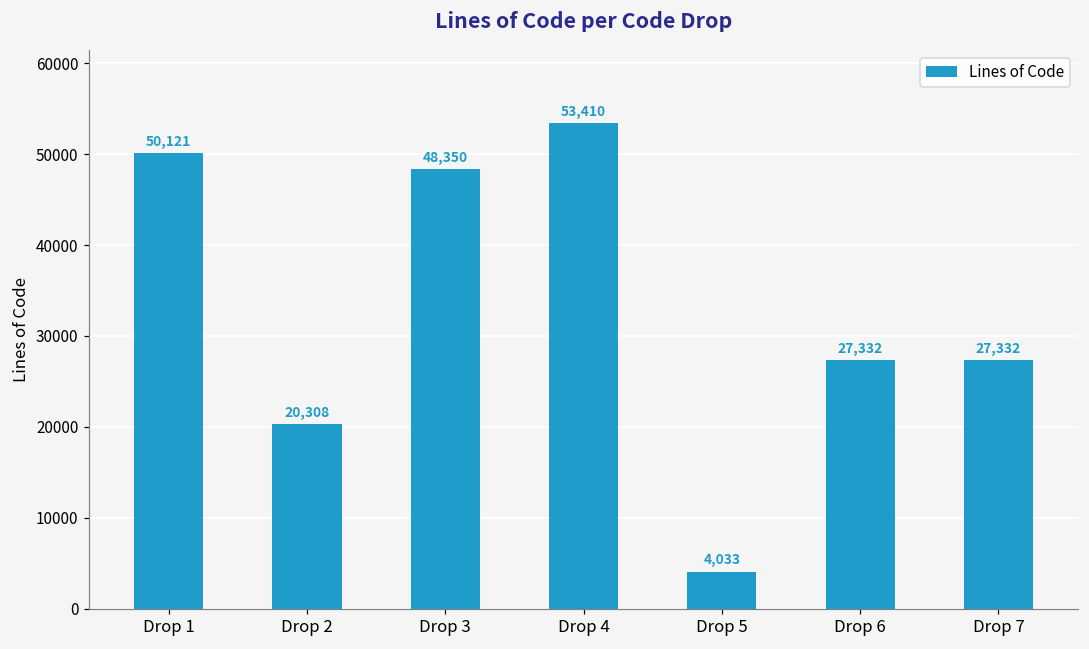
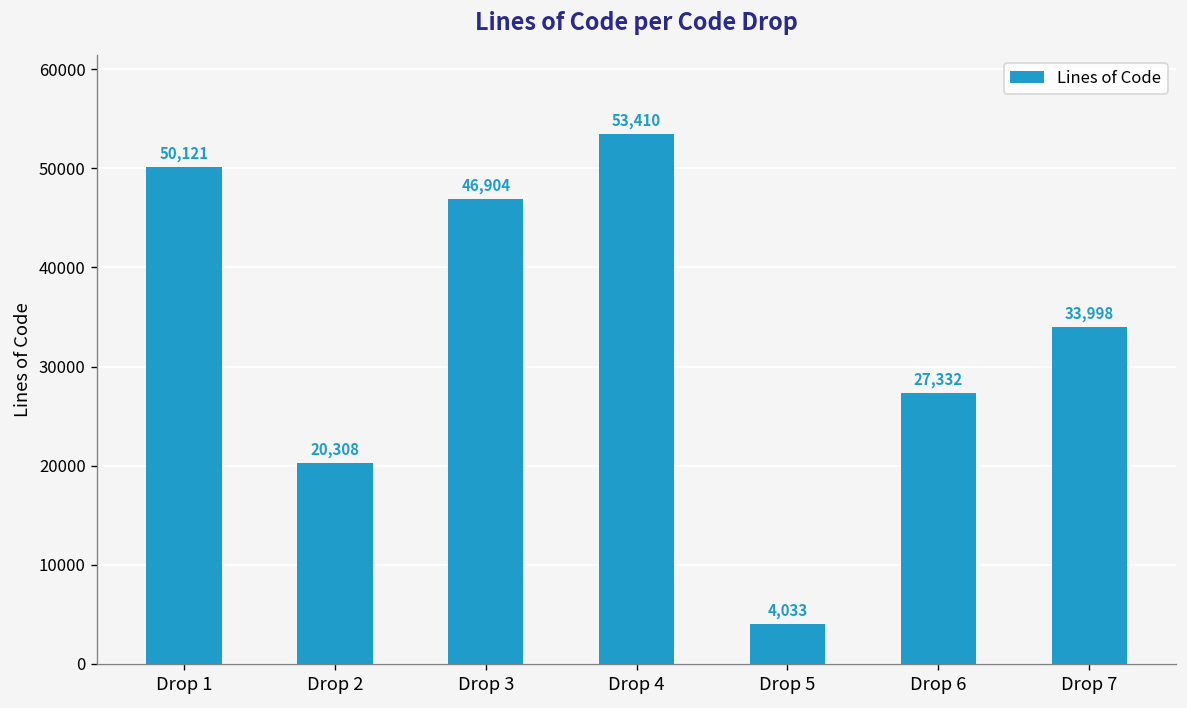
  {
    "Drop 1": "50,121",
    "Drop 2": "20,308",
-   "Drop 3": "48,350",
+   "Drop 3": "46,904",
    "Drop 4": "53,410",
    "Drop 5": "4,033",
    "Drop 6": "27,332",
-   "Drop 7": "27,332"
+   "Drop 7": "33,998"
  }
